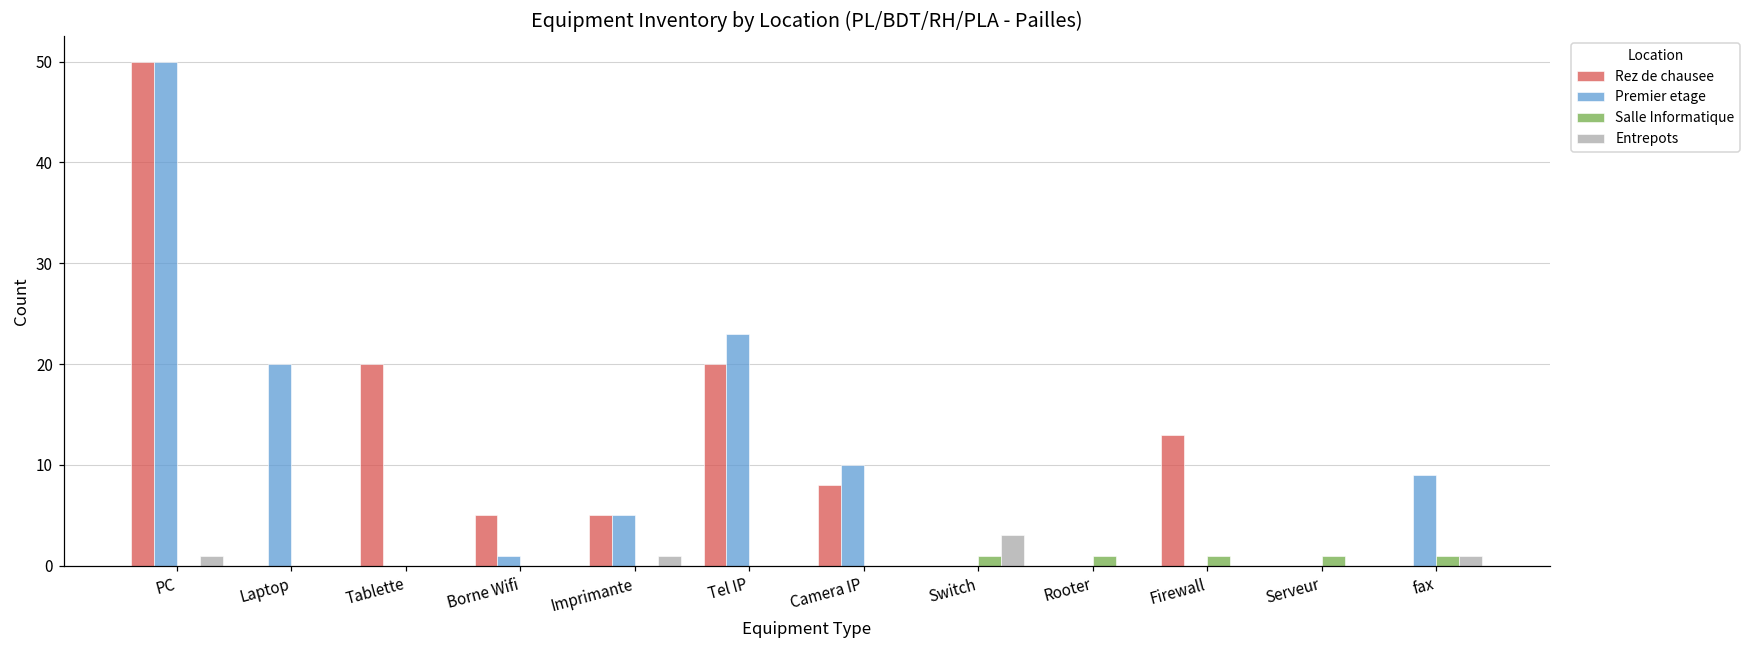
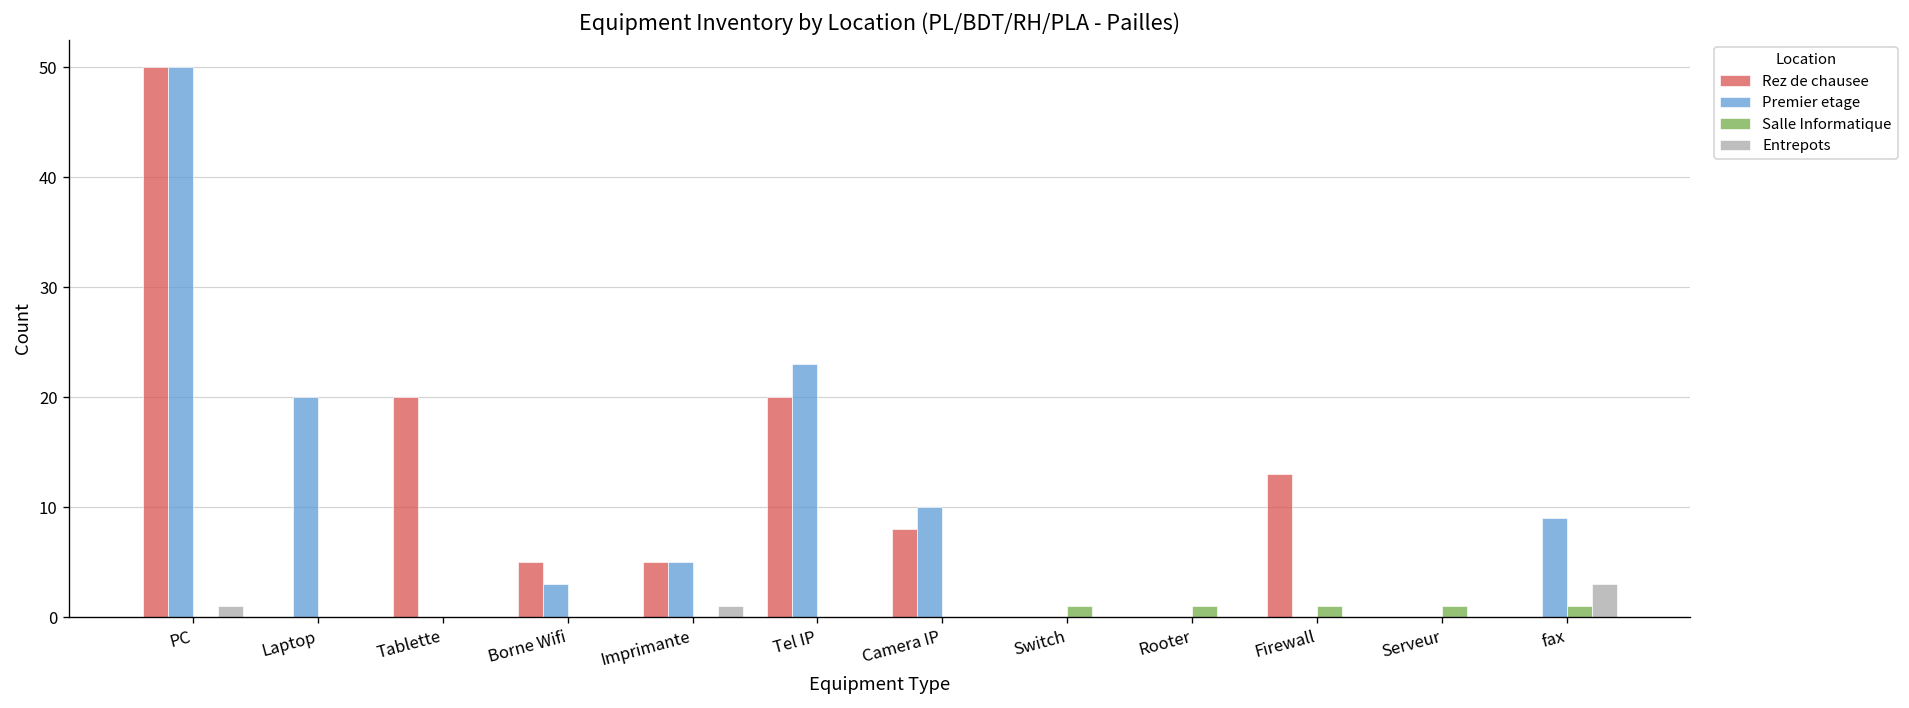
  {
    "Rez de chausee": {
      "PC": 50,
      "Laptop": 0,
      "Tablette": 20,
      "Borne Wifi": 5,
      "Imprimante": 5,
      "Tel IP": 20,
      "Camera IP": 8,
      "Switch": 0,
      "Rooter": 0,
      "Firewall": 13,
      "Serveur": 0,
      "fax": 0
    },
    "Premier etage": {
      "PC": 50,
      "Laptop": 20,
      "Tablette": 0,
-     "Borne Wifi": 1,
+     "Borne Wifi": 3,
      "Imprimante": 5,
      "Tel IP": 23,
      "Camera IP": 10,
      "Switch": 0,
      "Rooter": 0,
      "Firewall": 0,
      "Serveur": 0,
      "fax": 9
    },
    "Salle Informatique": {
      "PC": 0,
      "Laptop": 0,
      "Tablette": 0,
      "Borne Wifi": 0,
      "Imprimante": 0,
      "Tel IP": 0,
      "Camera IP": 0,
      "Switch": 1,
      "Rooter": 1,
      "Firewall": 1,
      "Serveur": 1,
      "fax": 1
    },
    "Entrepots": {
      "PC": 1,
      "Laptop": 0,
      "Tablette": 0,
      "Borne Wifi": 0,
      "Imprimante": 1,
      "Tel IP": 0,
      "Camera IP": 0,
-     "Switch": 3,
+     "Switch": 0,
      "Rooter": 0,
      "Firewall": 0,
      "Serveur": 0,
-     "fax": 1
+     "fax": 3
    }
  }
